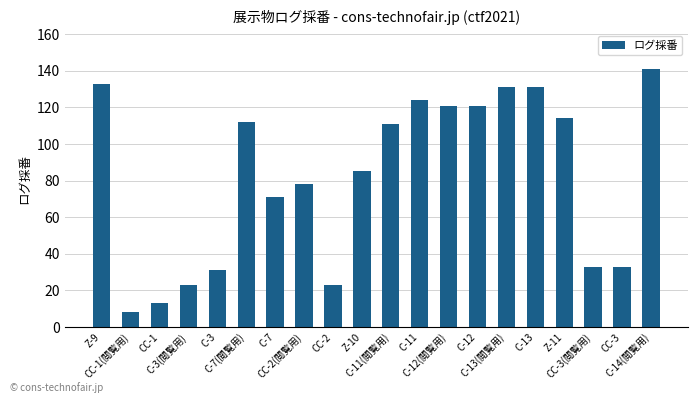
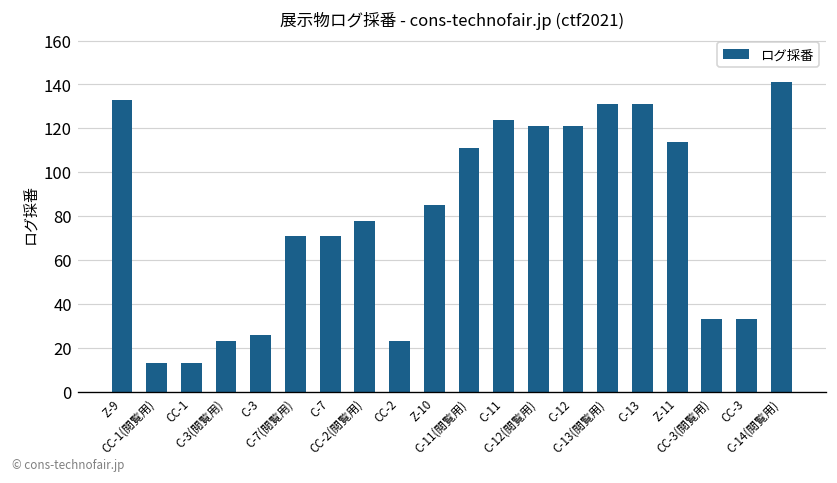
  {
    "Z-9": 133,
-   "CC-1(閲覧用)": 8,
+   "CC-1(閲覧用)": 13,
    "CC-1": 13,
    "C-3(閲覧用)": 23,
-   "C-3": 31,
-   "C-7(閲覧用)": 112,
+   "C-3": 26,
+   "C-7(閲覧用)": 71,
    "C-7": 71,
    "CC-2(閲覧用)": 78,
    "CC-2": 23,
    "Z-10": 85,
    "C-11(閲覧用)": 111,
    "C-11": 124,
    "C-12(閲覧用)": 121,
    "C-12": 121,
    "C-13(閲覧用)": 131,
    "C-13": 131,
    "Z-11": 114,
    "CC-3(閲覧用)": 33,
    "CC-3": 33,
    "C-14(閲覧用)": 141
  }
